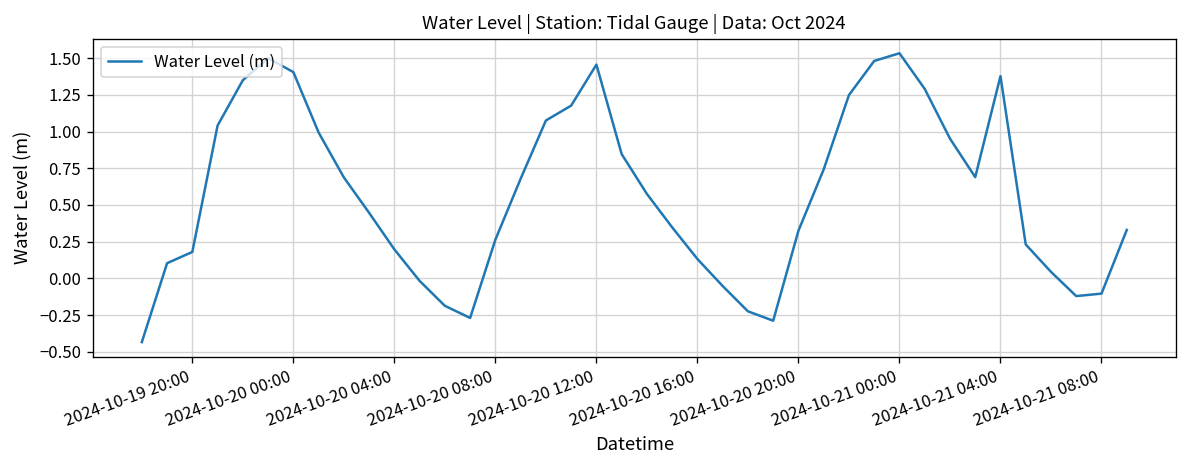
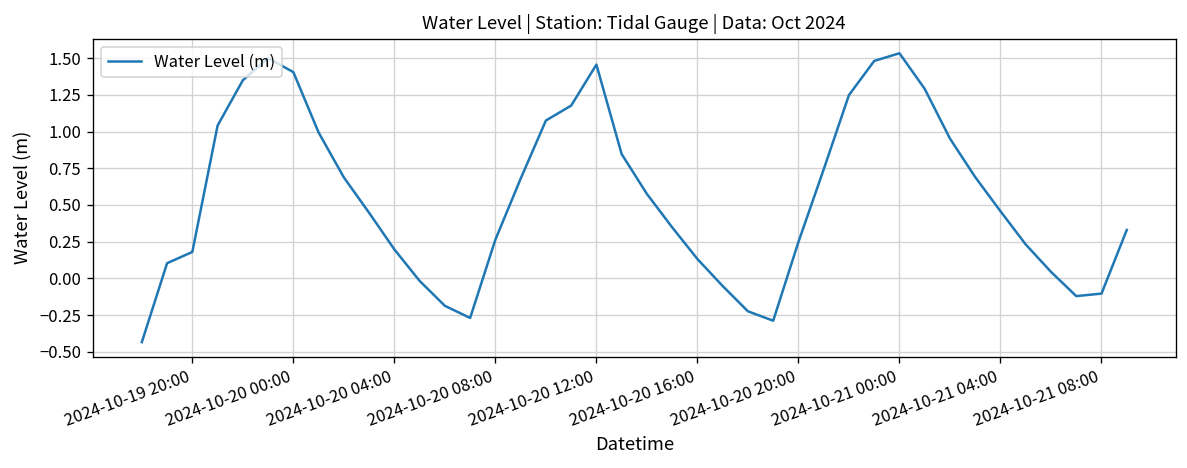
  {
    "2024-10-19 20:00": 0.18,
    "2024-10-20 00:00": 1.40,
    "2024-10-20 04:00": 0.20,
    "2024-10-20 08:00": 0.26,
    "2024-10-20 12:00": 1.46,
    "2024-10-20 16:00": 0.13,
-   "2024-10-20 20:00": 0.32,
+   "2024-10-20 20:00": 0.25,
    "2024-10-21 00:00": 1.53,
-   "2024-10-21 04:00": 1.38,
+   "2024-10-21 04:00": 0.46,
    "2024-10-21 08:00": -0.10
  }
